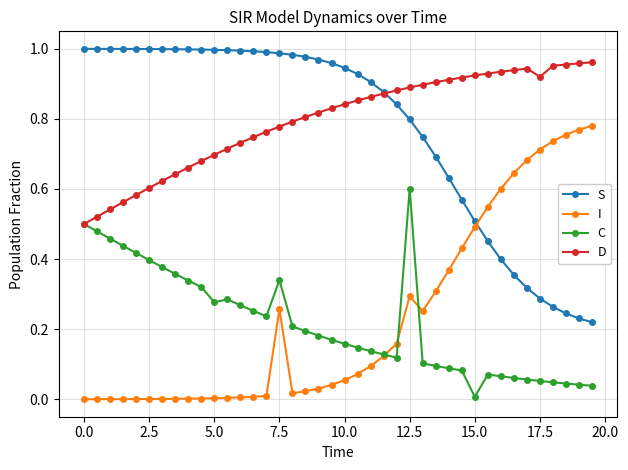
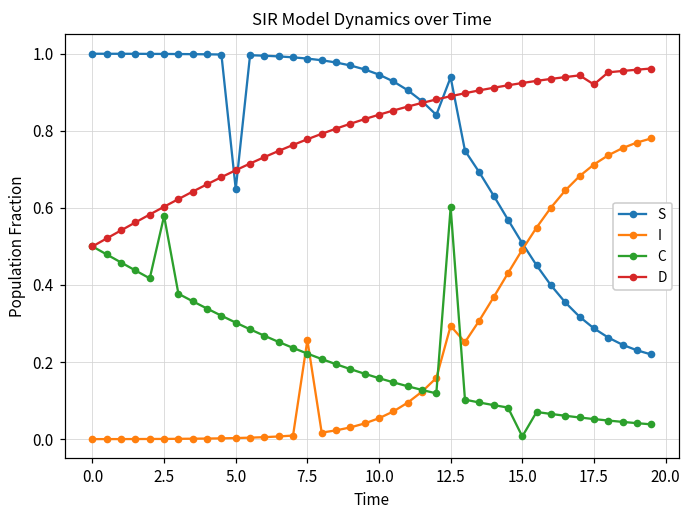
  {
    "S": {
      "0.0": 1.00,
      "2.5": 1.00,
-     "5.0": 1.00,
+     "5.0": 0.65,
      "7.5": 0.99,
      "10.0": 0.95,
-     "12.5": 0.80,
+     "12.5": 0.94,
      "15.0": 0.51,
      "17.5": 0.29
    },
    "I": {
      "0.0": 0.00,
      "2.5": 0.00,
      "5.0": 0.00,
      "7.5": 0.26,
      "10.0": 0.05,
      "12.5": 0.29,
      "15.0": 0.49,
      "17.5": 0.71
    },
    "C": {
-     "2.5": 0.40,
-     "5.0": 0.28,
-     "7.5": 0.34,
+     "2.5": 0.58,
+     "5.0": 0.30,
+     "7.5": 0.22,
      "10.0": 0.16,
      "12.5": 0.60,
      "15.0": 0.01,
      "17.5": 0.05
    },
    "D": {
      "2.5": 0.60,
      "5.0": 0.70,
      "7.5": 0.78,
      "10.0": 0.84,
      "12.5": 0.89,
      "15.0": 0.92,
      "17.5": 0.92
    }
  }
